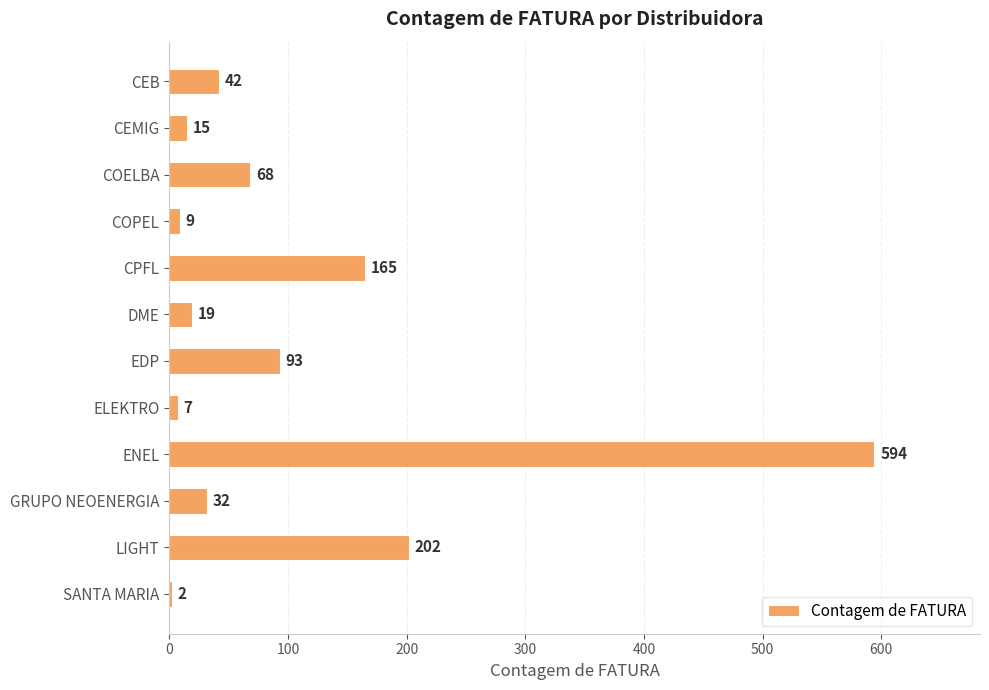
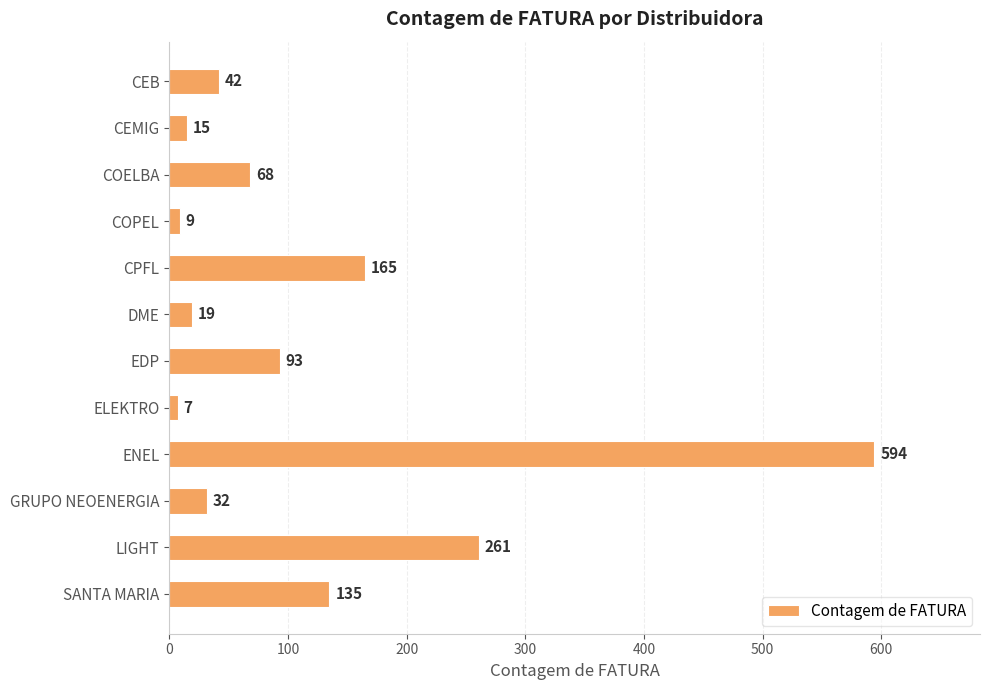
  {
    "CEB": 42,
    "CEMIG": 15,
    "COELBA": 68,
    "COPEL": 9,
    "CPFL": 165,
    "DME": 19,
    "EDP": 93,
    "ELEKTRO": 7,
    "ENEL": 594,
    "GRUPO NEOENERGIA": 32,
-   "LIGHT": 202,
-   "SANTA MARIA": 2
+   "LIGHT": 261,
+   "SANTA MARIA": 135
  }
